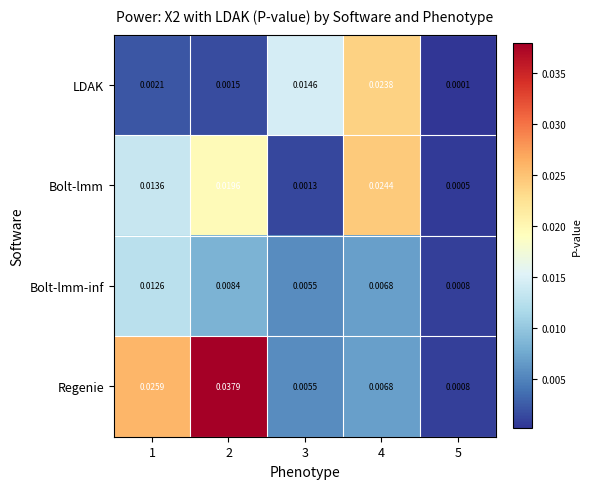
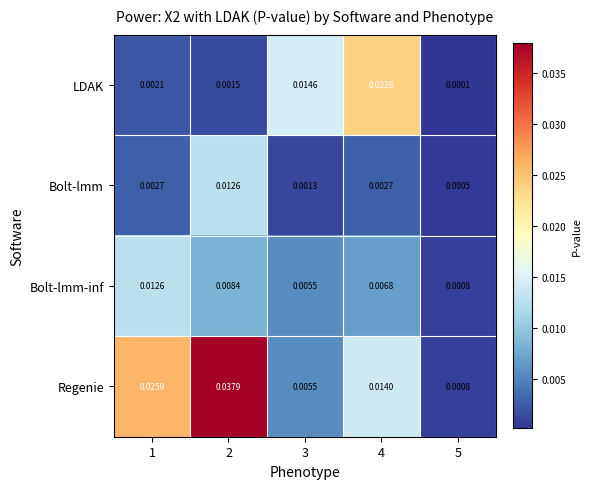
  {
    "LDAK": {
      "1": 0.0021,
      "2": 0.0015,
      "3": 0.0146,
      "4": 0.0238,
      "5": 0.0001
    },
    "Bolt-lmm": {
-     "1": 0.0136,
-     "2": 0.0196,
+     "1": 0.0027,
+     "2": 0.0126,
      "3": 0.0013,
-     "4": 0.0244,
+     "4": 0.0027,
      "5": 0.0005
    },
    "Bolt-lmm-inf": {
      "1": 0.0126,
      "2": 0.0084,
      "3": 0.0055,
      "4": 0.0068,
      "5": 0.0008
    },
    "Regenie": {
      "1": 0.0259,
      "2": 0.0379,
      "3": 0.0055,
-     "4": 0.0068,
+     "4": 0.0140,
      "5": 0.0008
    }
  }
